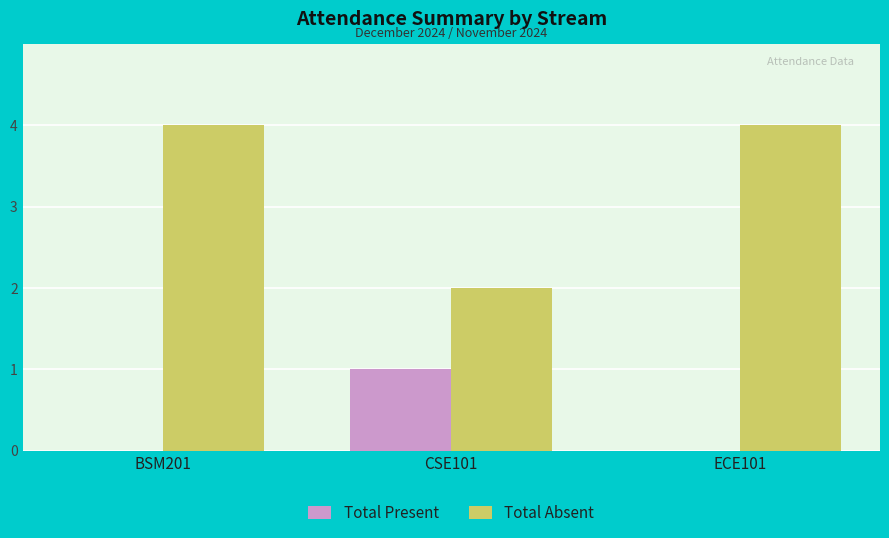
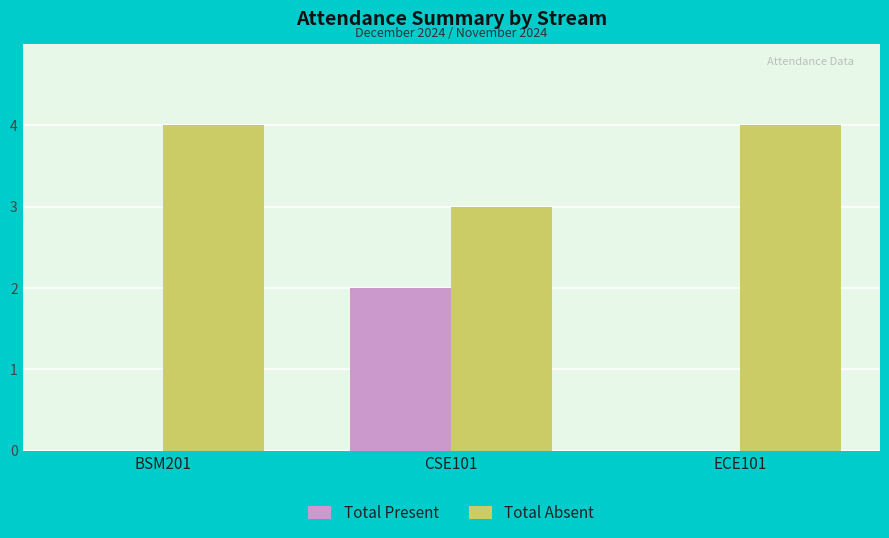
  {
    "Total Present": {
      "BSM201": 0,
-     "CSE101": 1,
+     "CSE101": 2,
      "ECE101": 0
    },
    "Total Absent": {
      "BSM201": 4,
-     "CSE101": 2,
+     "CSE101": 3,
      "ECE101": 4
    }
  }
